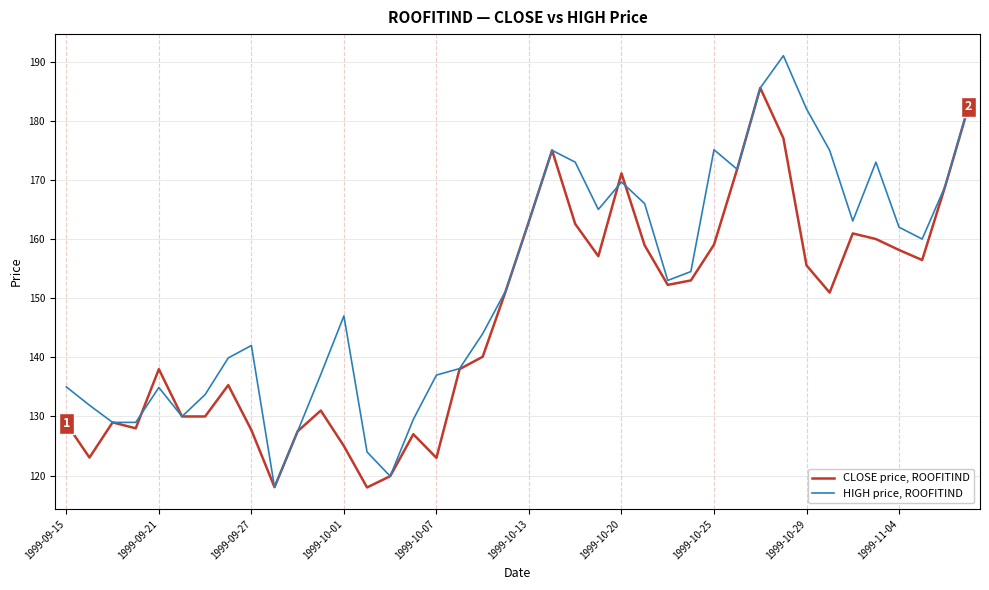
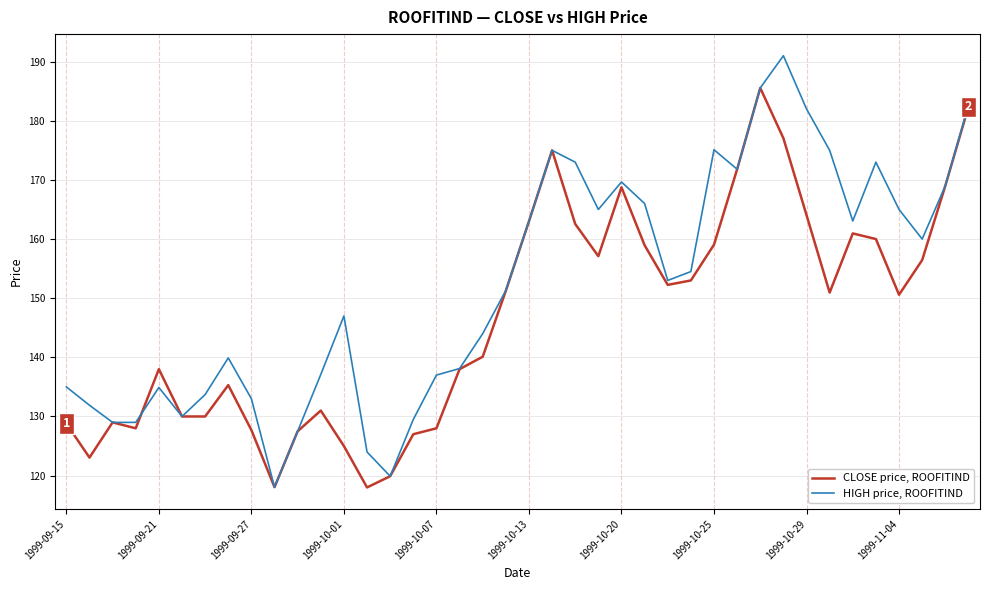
  {
    "CLOSE price, ROOFITIND": {
      "1999-09-21": 138,
      "1999-09-27": 128,
      "1999-10-01": 125,
-     "1999-10-07": 123,
-     "1999-10-20": 171,
+     "1999-10-07": 128,
+     "1999-10-20": 169,
      "1999-10-25": 159,
-     "1999-10-29": 156,
-     "1999-11-04": 158
+     "1999-10-29": 164,
+     "1999-11-04": 151
    },
    "HIGH price, ROOFITIND": {
      "1999-09-15": 135,
      "1999-09-21": 135,
-     "1999-09-27": 142,
+     "1999-09-27": 133,
      "1999-10-01": 147,
      "1999-10-07": 137,
      "1999-10-20": 170,
      "1999-10-25": 175,
      "1999-10-29": 182,
-     "1999-11-04": 162
+     "1999-11-04": 165
    }
  }
